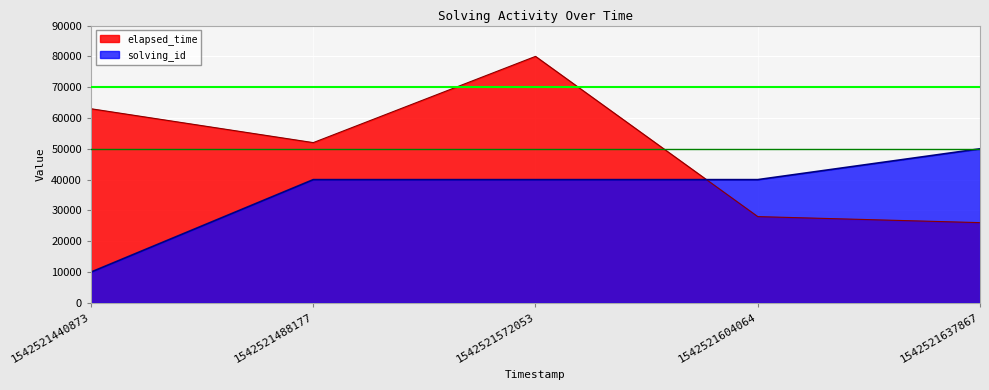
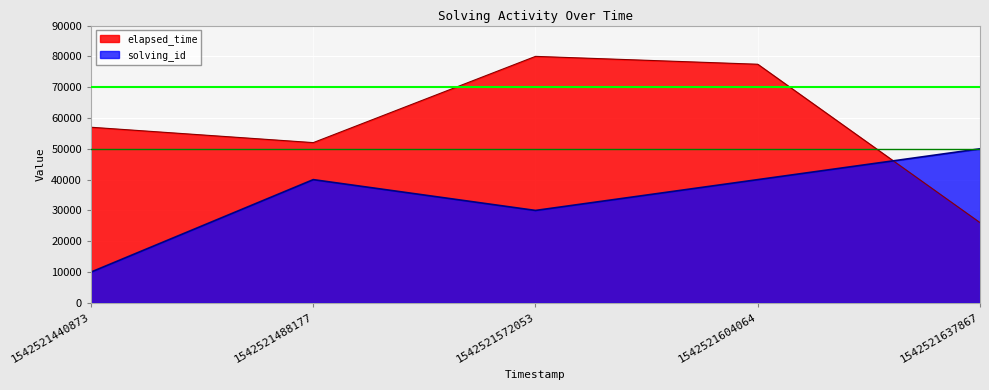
  {
    "elapsed_time": {
-     "1542521440873": 63000,
+     "1542521440873": 57000,
      "1542521488177": 52000,
      "1542521572053": 80000,
-     "1542521604064": 28000,
+     "1542521604064": 77000,
      "1542521637867": 26000
    },
    "solving_id": {
      "1542521440873": 10000,
      "1542521488177": 40000,
-     "1542521572053": 40000,
+     "1542521572053": 30000,
      "1542521604064": 40000,
      "1542521637867": 50000
    }
  }
